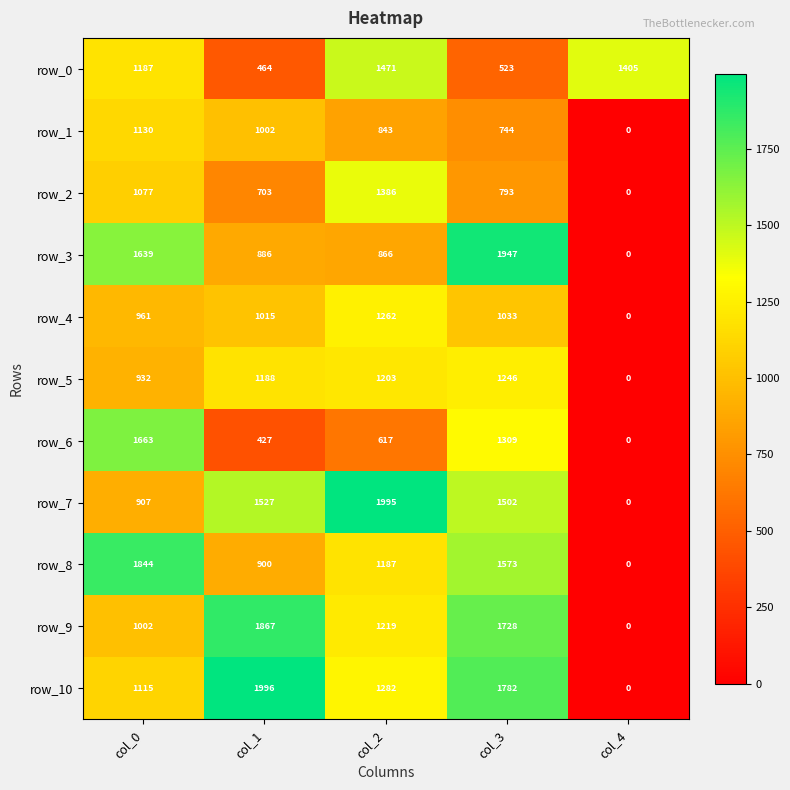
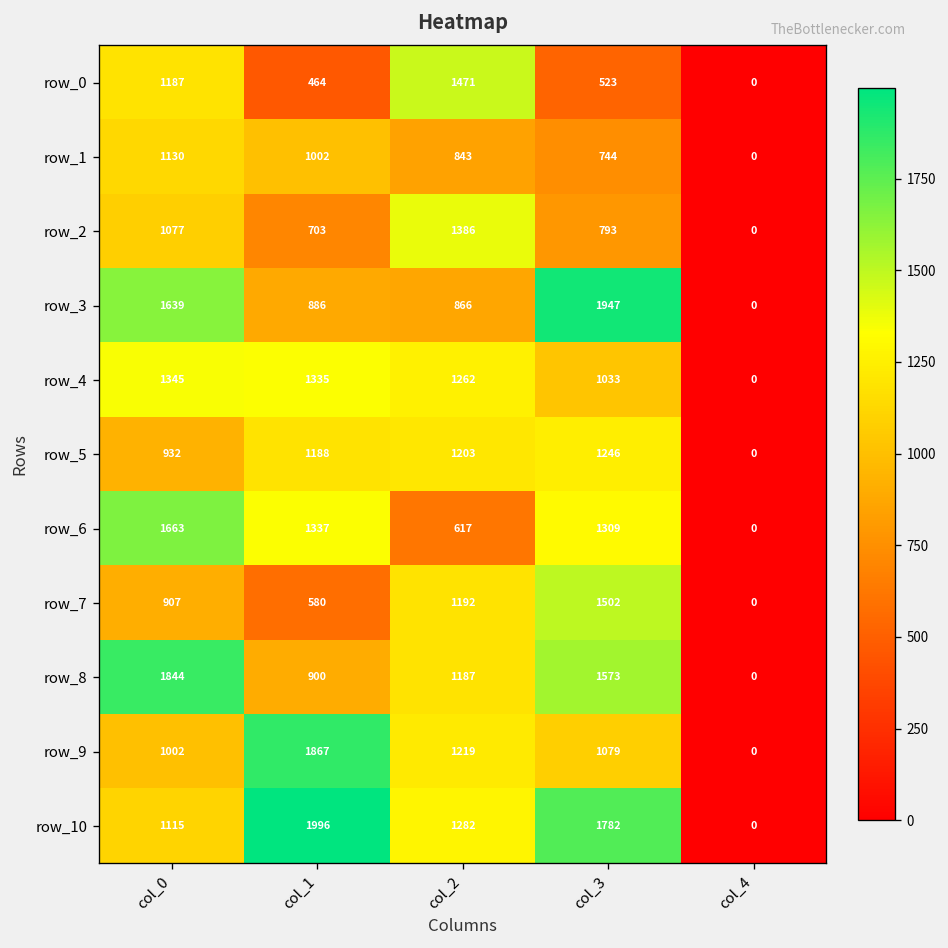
  {
    "row_0": {
      "col_0": 1187,
      "col_1": 464,
      "col_2": 1471,
      "col_3": 523,
-     "col_4": 1405
+     "col_4": 0
    },
    "row_1": {
      "col_0": 1130,
      "col_1": 1002,
      "col_2": 843,
      "col_3": 744,
      "col_4": 0
    },
    "row_2": {
      "col_0": 1077,
      "col_1": 703,
      "col_2": 1386,
      "col_3": 793,
      "col_4": 0
    },
    "row_3": {
      "col_0": 1639,
      "col_1": 886,
      "col_2": 866,
      "col_3": 1947,
      "col_4": 0
    },
    "row_4": {
-     "col_0": 961,
-     "col_1": 1015,
+     "col_0": 1345,
+     "col_1": 1335,
      "col_2": 1262,
      "col_3": 1033,
      "col_4": 0
    },
    "row_5": {
      "col_0": 932,
      "col_1": 1188,
      "col_2": 1203,
      "col_3": 1246,
      "col_4": 0
    },
    "row_6": {
      "col_0": 1663,
-     "col_1": 427,
+     "col_1": 1337,
      "col_2": 617,
      "col_3": 1309,
      "col_4": 0
    },
    "row_7": {
      "col_0": 907,
-     "col_1": 1527,
-     "col_2": 1995,
+     "col_1": 580,
+     "col_2": 1192,
      "col_3": 1502,
      "col_4": 0
    },
    "row_8": {
      "col_0": 1844,
      "col_1": 900,
      "col_2": 1187,
      "col_3": 1573,
      "col_4": 0
    },
    "row_9": {
      "col_0": 1002,
      "col_1": 1867,
      "col_2": 1219,
-     "col_3": 1728,
+     "col_3": 1079,
      "col_4": 0
    },
    "row_10": {
      "col_0": 1115,
      "col_1": 1996,
      "col_2": 1282,
      "col_3": 1782,
      "col_4": 0
    }
  }
